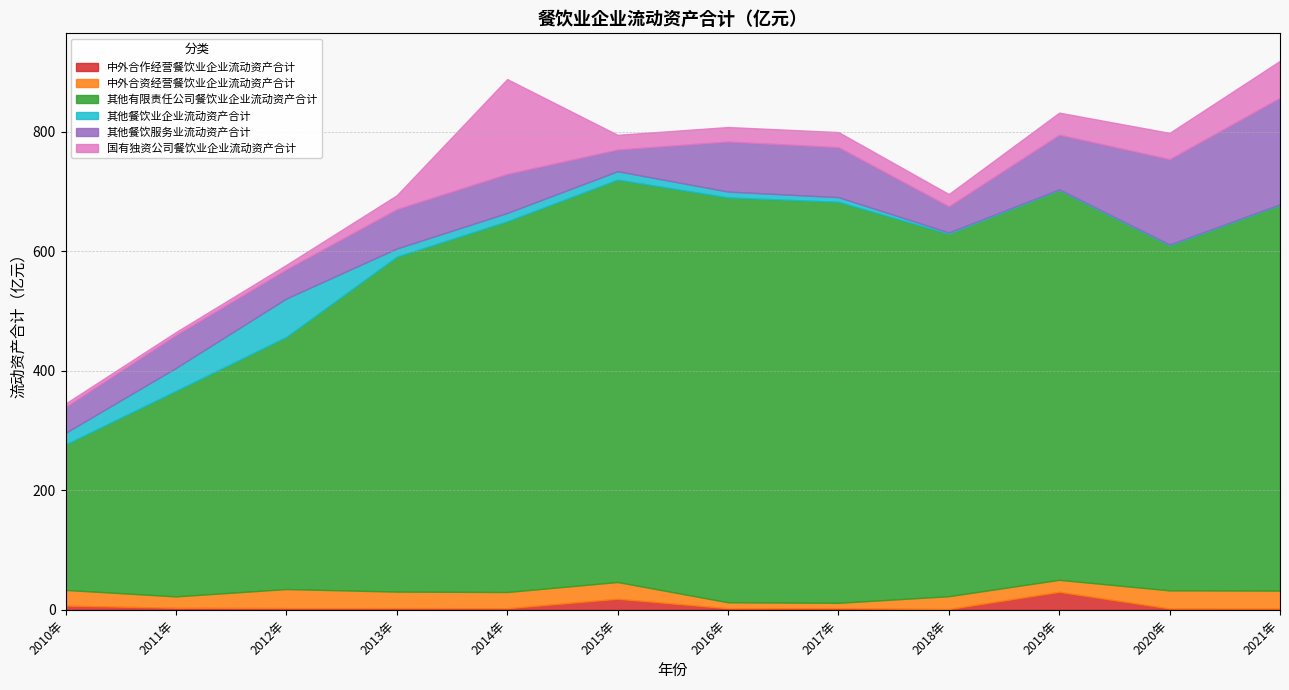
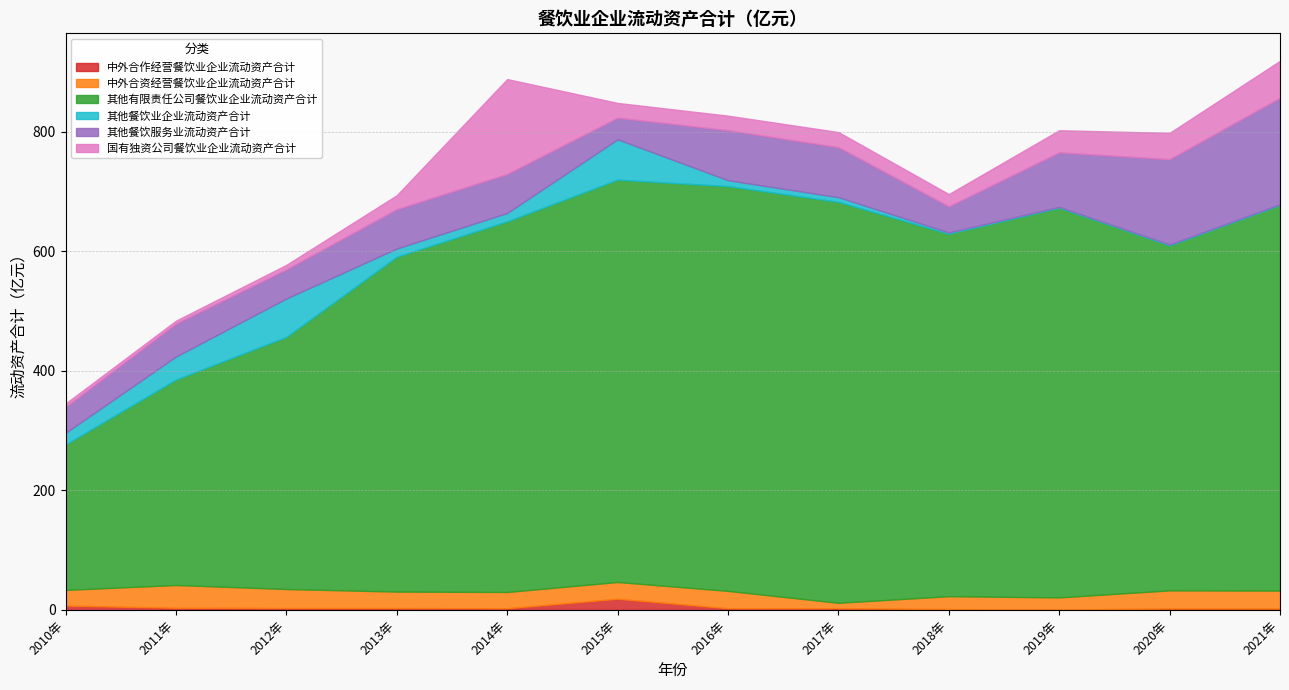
  {
    "中外合作经营餐饮业企业流动资产合计": {
      "2010年": 10,
      "2015年": 20,
-     "2019年": 30
+     "2019年": 0
    },
    "中外合资经营餐饮业企业流动资产合计": {
      "2010年": 30,
-     "2011年": 20,
+     "2011年": 40,
      "2012年": 30,
      "2013年": 30,
      "2014年": 30,
      "2015年": 30,
-     "2016年": 10,
+     "2016年": 30,
      "2017年": 10,
      "2018年": 20,
      "2019年": 20,
      "2020年": 30,
      "2021年": 30
    },
    "其他有限责任公司餐饮业企业流动资产合计": {
      "2010年": 240,
      "2011年": 340,
      "2012年": 420,
      "2013年": 560,
      "2014年": 620,
      "2015年": 670,
      "2016年": 680,
      "2017年": 670
    },
    "其他餐饮业企业流动资产合计": {
      "2010年": 20,
      "2011年": 40,
      "2012年": 60,
      "2013年": 10,
      "2014年": 10,
-     "2015年": 10,
+     "2015年": 70,
      "2016年": 10,
      "2017年": 10
    },
    "其他餐饮服务业流动资产合计": {
      "2010年": 40,
      "2011年": 60,
      "2012年": 50,
      "2013年": 70,
      "2014年": 70,
      "2015年": 40,
      "2016年": 80,
      "2017年": 80,
      "2018年": 40,
      "2019年": 90,
      "2020年": 140,
      "2021年": 180
    },
    "国有独资公司餐饮业企业流动资产合计": {
      "2010年": 10,
      "2011年": 0,
      "2012年": 10,
      "2013年": 20,
      "2014年": 160,
      "2015年": 20,
      "2016年": 20,
      "2017年": 30,
      "2018年": 20,
      "2019年": 40,
      "2020年": 40,
      "2021年": 60
    }
  }
